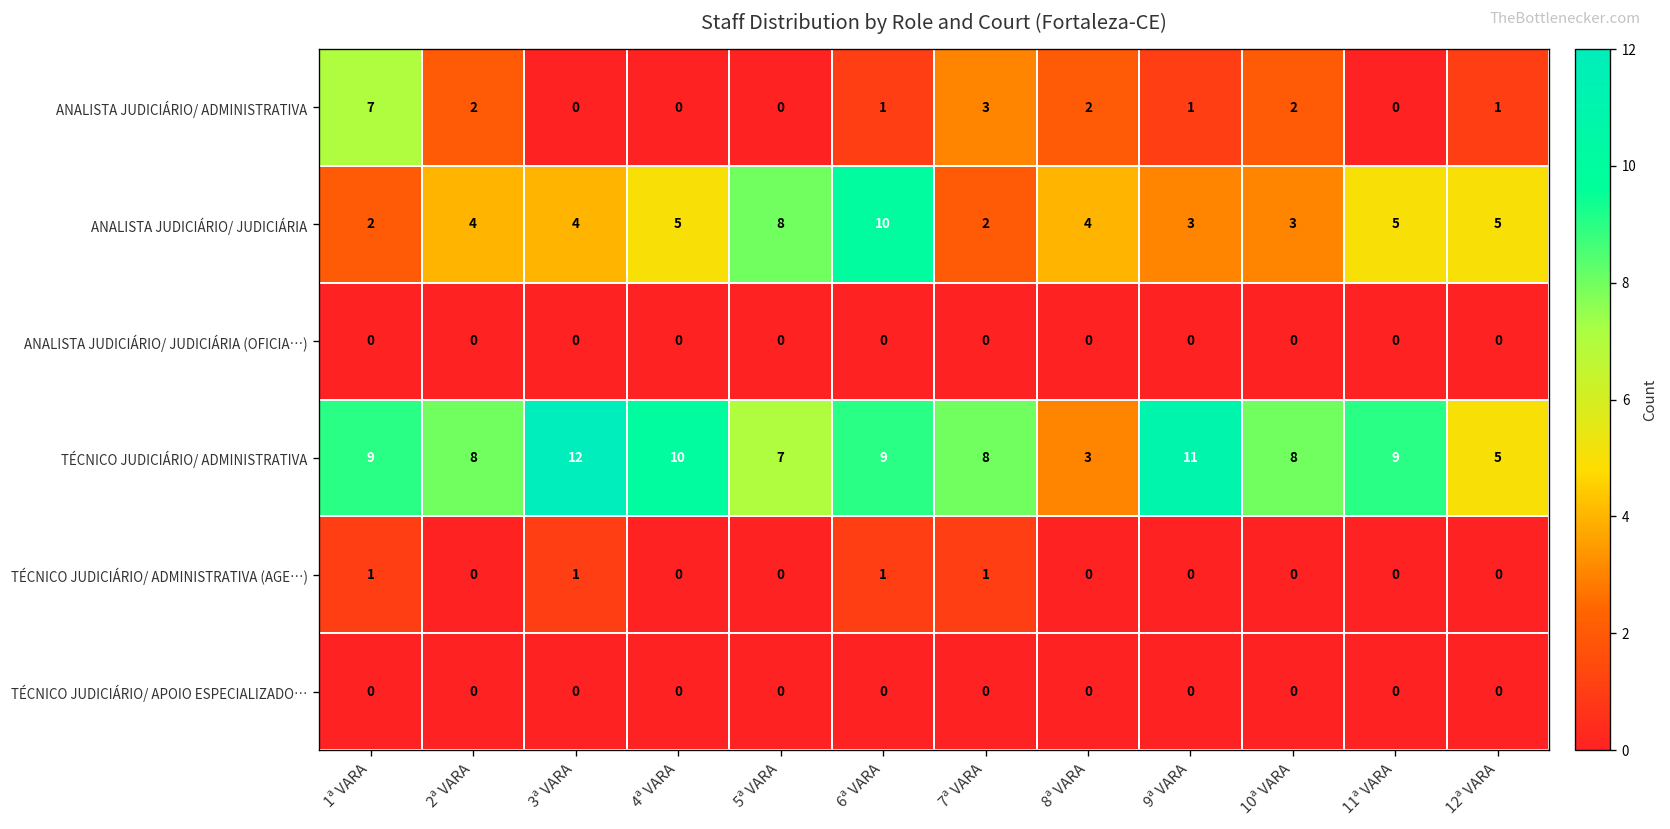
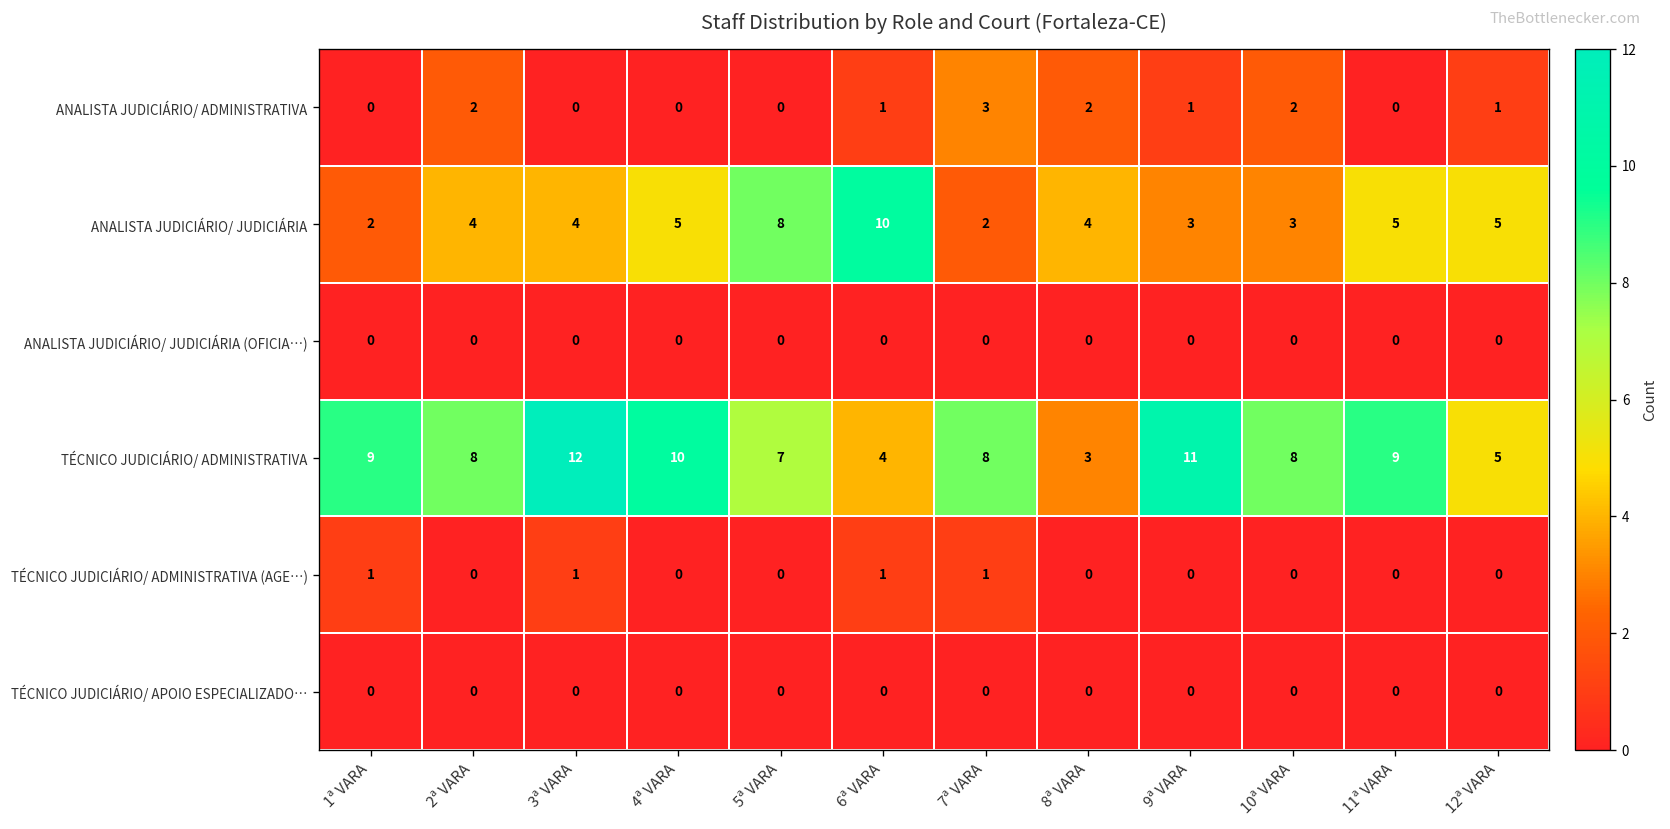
  {
    "ANALISTA JUDICIÁRIO/ ADMINISTRATIVA": {
-     "1ª VARA": 7,
+     "1ª VARA": 0,
      "2ª VARA": 2,
      "3ª VARA": 0,
      "4ª VARA": 0,
      "5ª VARA": 0,
      "6ª VARA": 1,
      "7ª VARA": 3,
      "8ª VARA": 2,
      "9ª VARA": 1,
      "10ª VARA": 2,
      "11ª VARA": 0,
      "12ª VARA": 1
    },
    "ANALISTA JUDICIÁRIO/ JUDICIÁRIA": {
      "1ª VARA": 2,
      "2ª VARA": 4,
      "3ª VARA": 4,
      "4ª VARA": 5,
      "5ª VARA": 8,
      "6ª VARA": 10,
      "7ª VARA": 2,
      "8ª VARA": 4,
      "9ª VARA": 3,
      "10ª VARA": 3,
      "11ª VARA": 5,
      "12ª VARA": 5
    },
    "ANALISTA JUDICIÁRIO/ JUDICIÁRIA (OFICIA…)": {
      "1ª VARA": 0,
      "2ª VARA": 0,
      "3ª VARA": 0,
      "4ª VARA": 0,
      "5ª VARA": 0,
      "6ª VARA": 0,
      "7ª VARA": 0,
      "8ª VARA": 0,
      "9ª VARA": 0,
      "10ª VARA": 0,
      "11ª VARA": 0,
      "12ª VARA": 0
    },
    "TÉCNICO JUDICIÁRIO/ ADMINISTRATIVA": {
      "1ª VARA": 9,
      "2ª VARA": 8,
      "3ª VARA": 12,
      "4ª VARA": 10,
      "5ª VARA": 7,
-     "6ª VARA": 9,
+     "6ª VARA": 4,
      "7ª VARA": 8,
      "8ª VARA": 3,
      "9ª VARA": 11,
      "10ª VARA": 8,
      "11ª VARA": 9,
      "12ª VARA": 5
    },
    "TÉCNICO JUDICIÁRIO/ ADMINISTRATIVA (AGE…)": {
      "1ª VARA": 1,
      "2ª VARA": 0,
      "3ª VARA": 1,
      "4ª VARA": 0,
      "5ª VARA": 0,
      "6ª VARA": 1,
      "7ª VARA": 1,
      "8ª VARA": 0,
      "9ª VARA": 0,
      "10ª VARA": 0,
      "11ª VARA": 0,
      "12ª VARA": 0
    },
    "TÉCNICO JUDICIÁRIO/ APOIO ESPECIALIZADO…": {
      "1ª VARA": 0,
      "2ª VARA": 0,
      "3ª VARA": 0,
      "4ª VARA": 0,
      "5ª VARA": 0,
      "6ª VARA": 0,
      "7ª VARA": 0,
      "8ª VARA": 0,
      "9ª VARA": 0,
      "10ª VARA": 0,
      "11ª VARA": 0,
      "12ª VARA": 0
    }
  }
